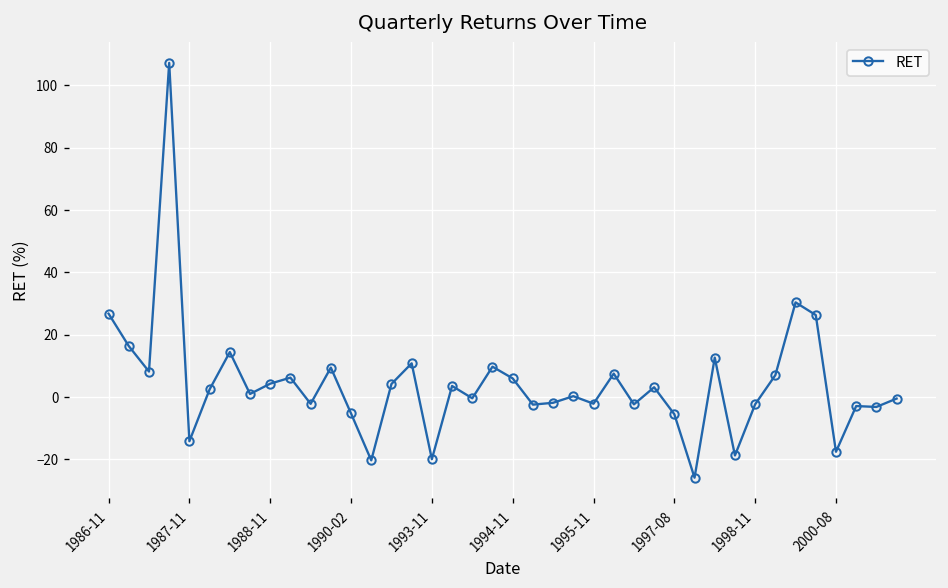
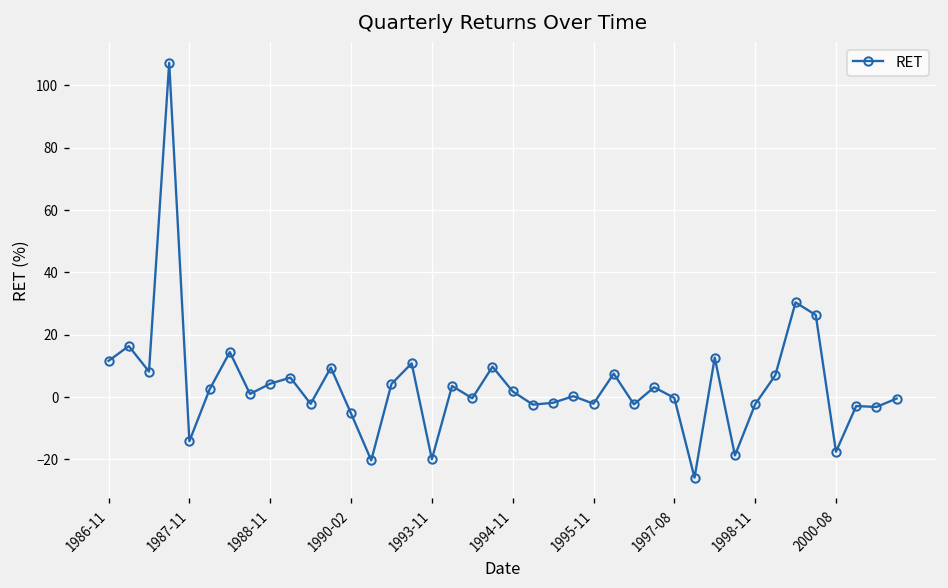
  {
-   "1986-11": 27,
+   "1986-11": 12,
    "1987-11": -14,
    "1988-11": 4,
    "1990-02": -5,
    "1993-11": -20,
-   "1994-11": 6,
+   "1994-11": 2,
    "1995-11": -2,
-   "1997-08": -5,
+   "1997-08": 0,
    "1998-11": -2,
    "2000-08": -18
  }
